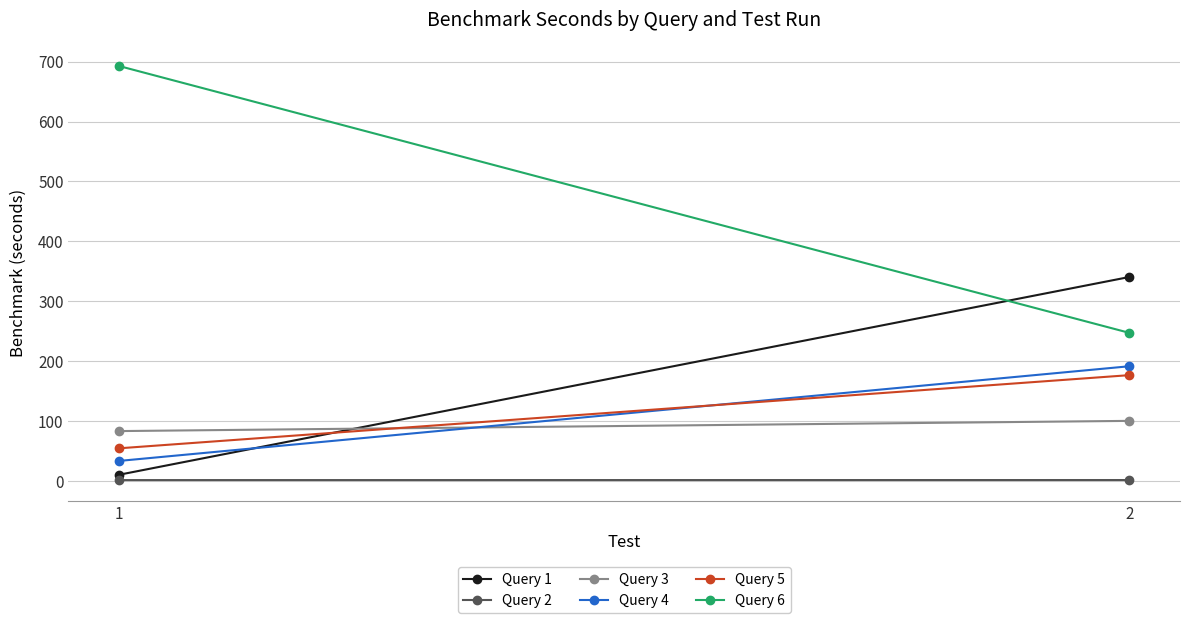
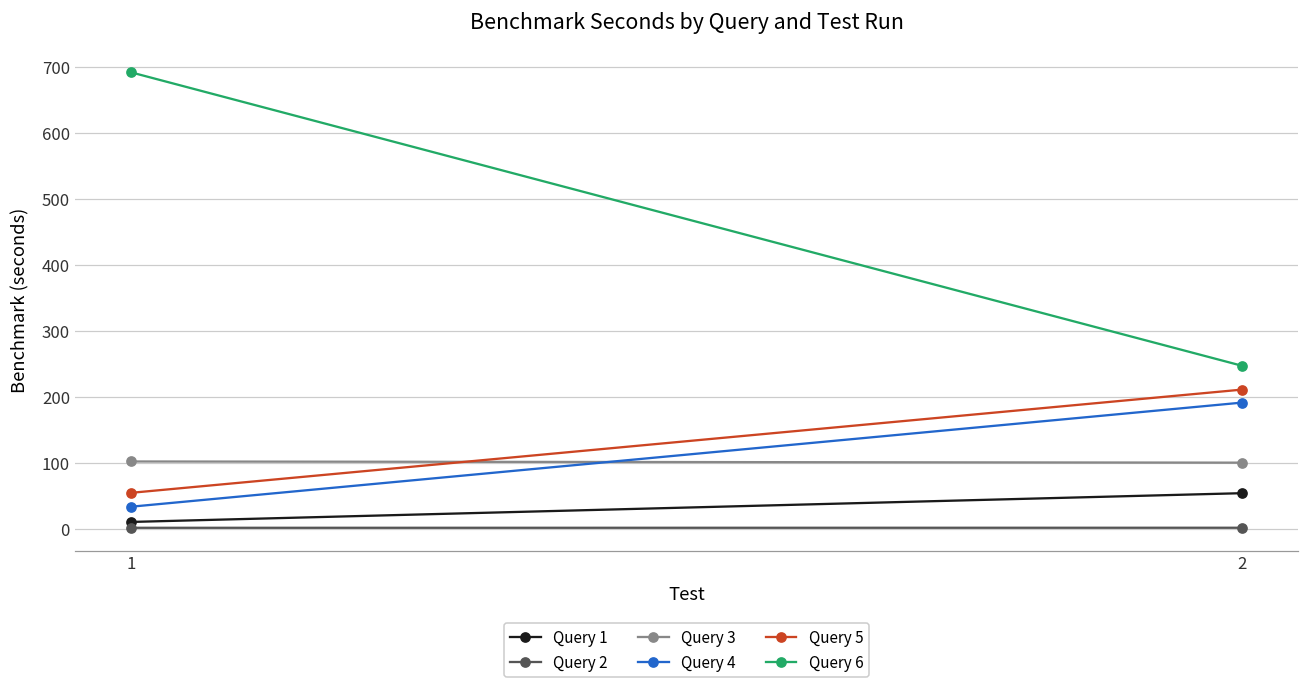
  {
    "Query 1": {
      "1": 10,
-     "2": 340
+     "2": 50
    },
    "Query 2": {
      "1": 0,
      "2": 0
    },
    "Query 3": {
-     "1": 80,
+     "1": 100,
      "2": 100
    },
    "Query 4": {
      "1": 30,
      "2": 190
    },
    "Query 5": {
      "1": 50,
-     "2": 180
+     "2": 210
    },
    "Query 6": {
      "1": 690,
      "2": 250
    }
  }
